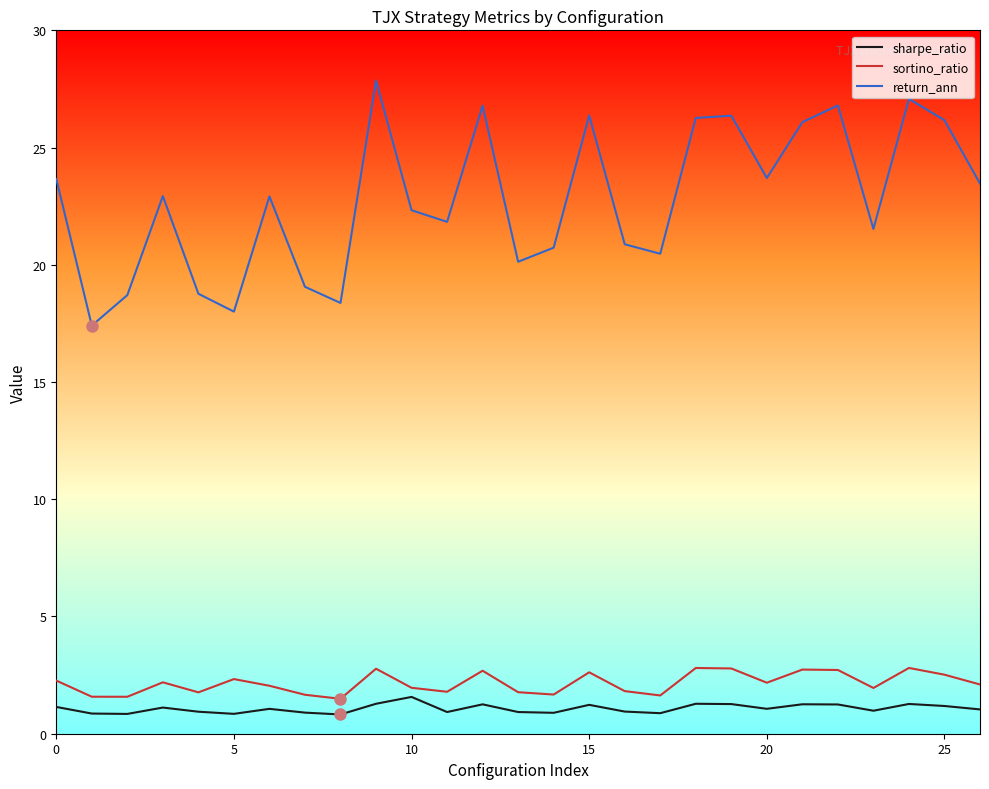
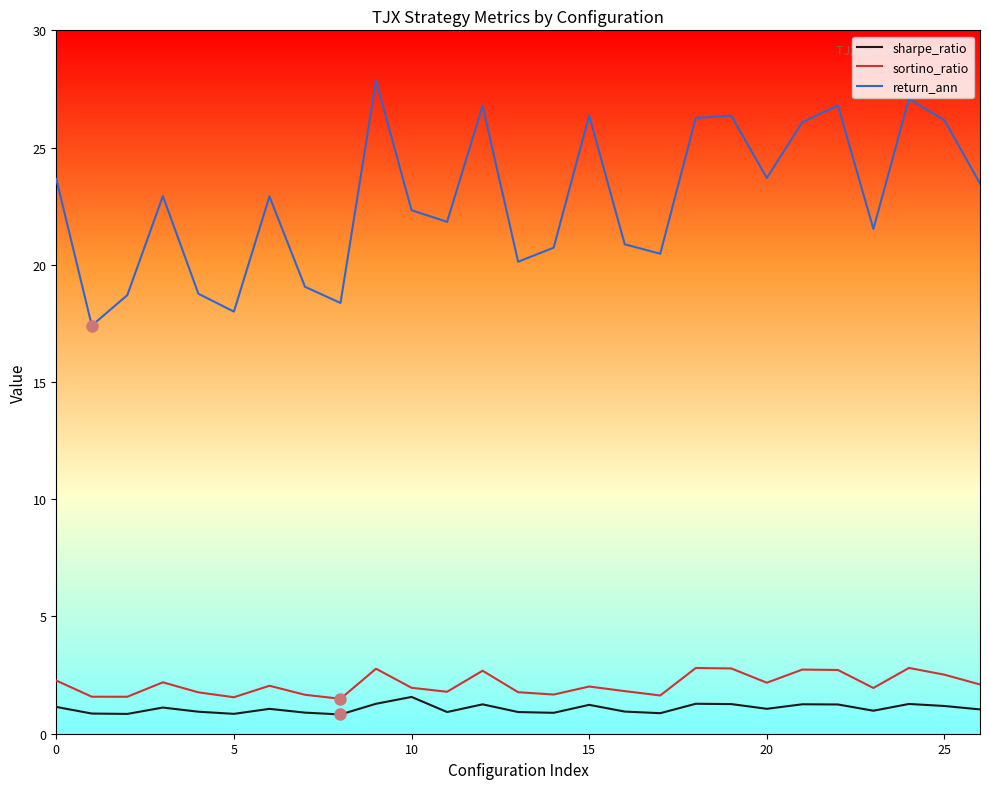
  {
    "sharpe_ratio": {
      "0": 1.1,
      "5": 0.8,
      "10": 1.6,
      "15": 1.2,
      "20": 1.1,
      "25": 1.2
    },
    "sortino_ratio": {
      "0": 2.3,
-     "5": 2.3,
+     "5": 1.6,
      "10": 2.0,
-     "15": 2.6,
+     "15": 2.0,
      "20": 2.2,
      "25": 2.5
    },
    "return_ann": {
      "0": 23.7,
      "5": 18.0,
      "10": 22.3,
      "15": 26.4,
      "20": 23.7,
      "25": 26.2
    }
  }
